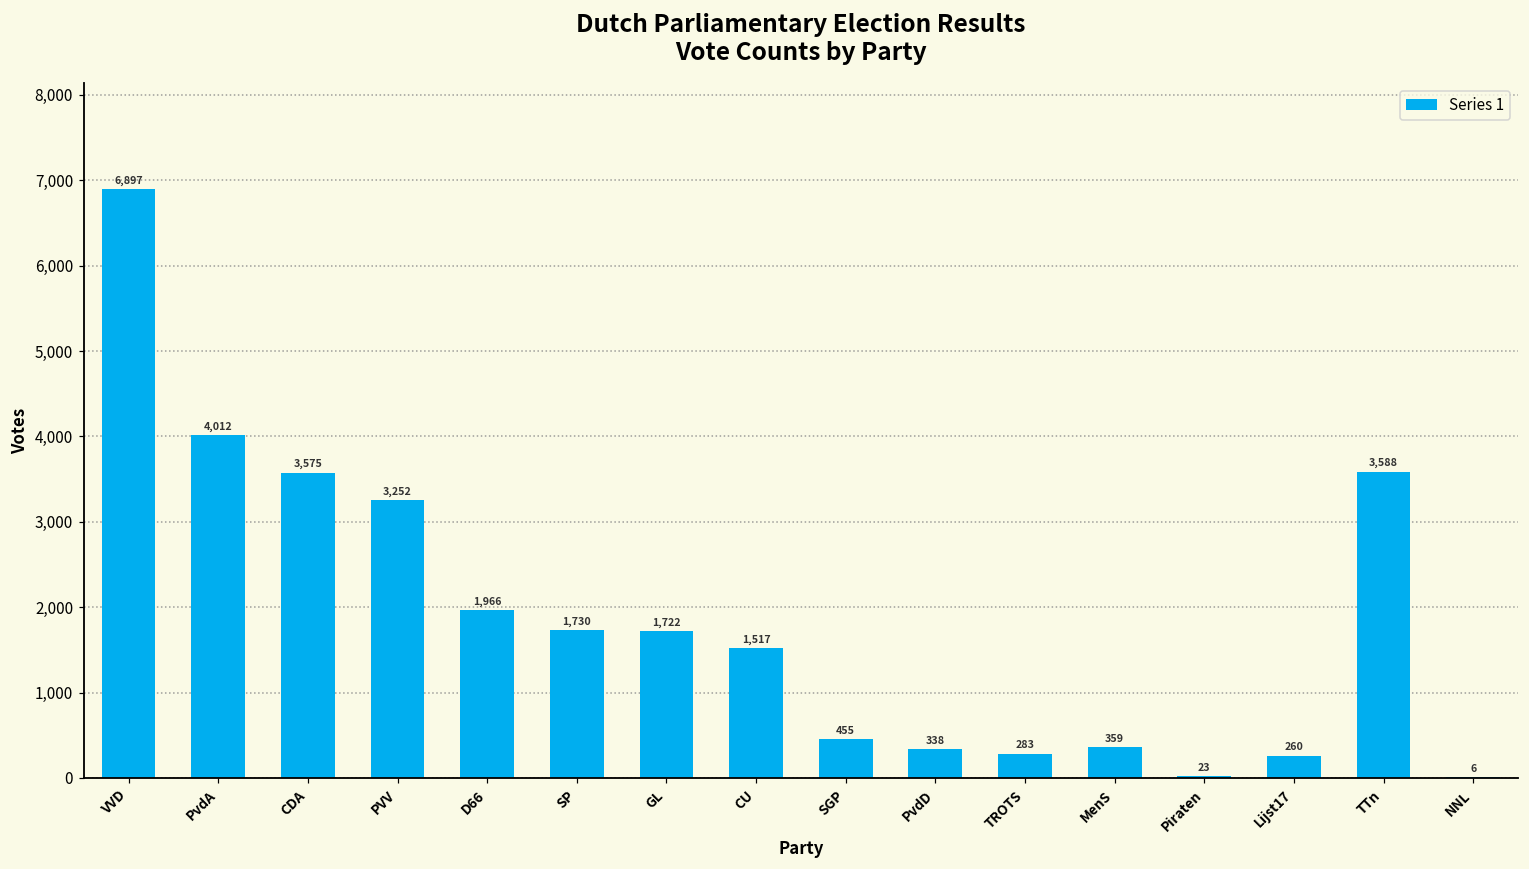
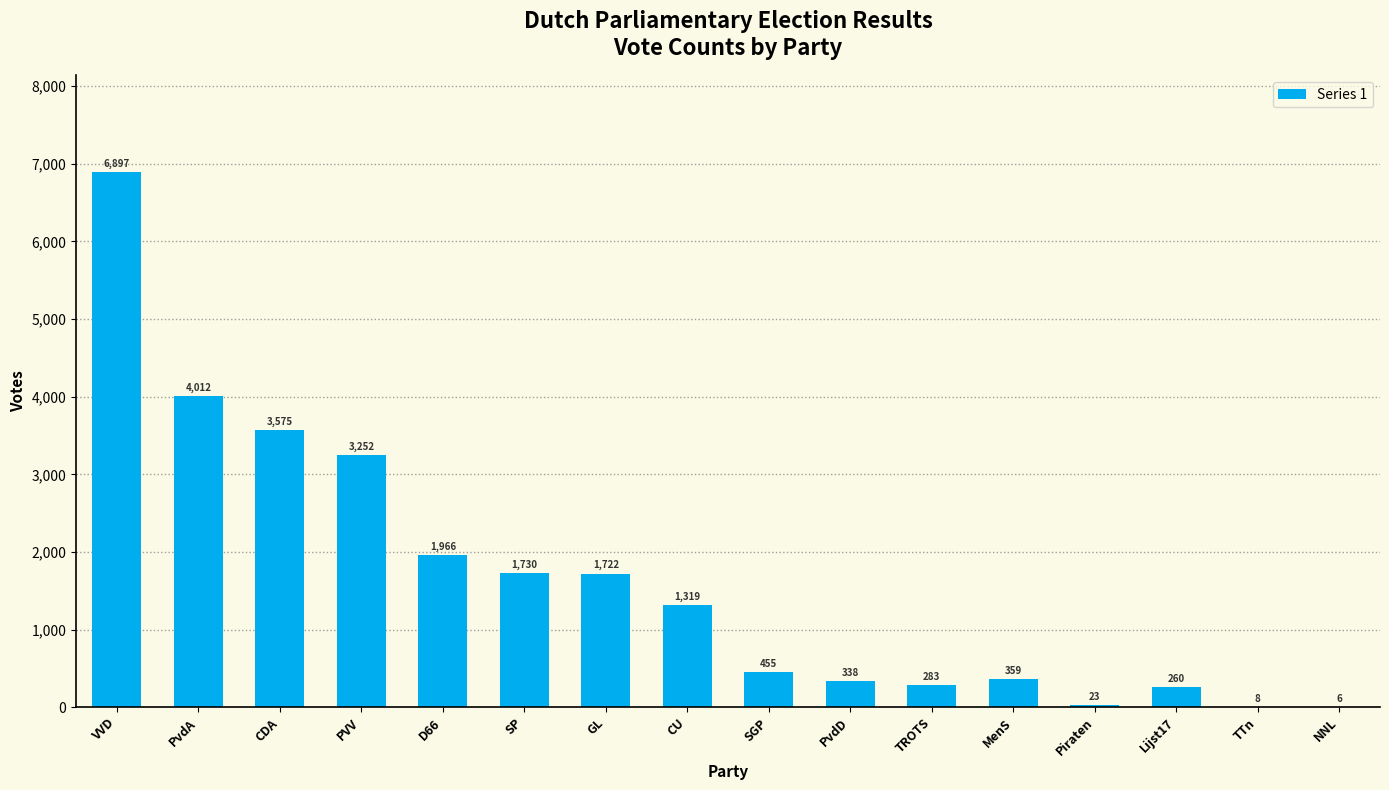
  {
    "VVD": "6,897",
    "PvdA": "4,012",
    "CDA": "3,575",
    "PVV": "3,252",
    "D66": "1,966",
    "SP": "1,730",
    "GL": "1,722",
-   "CU": "1,517",
+   "CU": "1,319",
    "SGP": "455",
    "PvdD": "338",
    "TROTS": "283",
    "MenS": "359",
    "Piraten": "23",
    "Lijst17": "260",
-   "TTn": "3,588",
+   "TTn": "8",
    "NNL": "6"
  }
